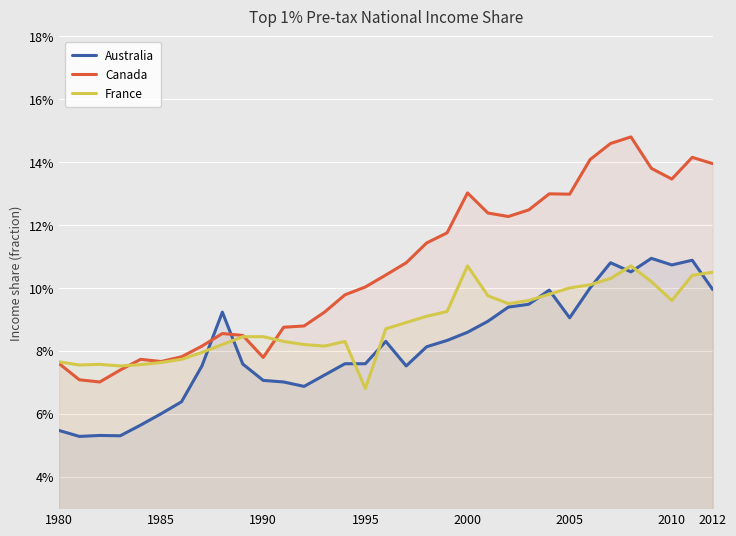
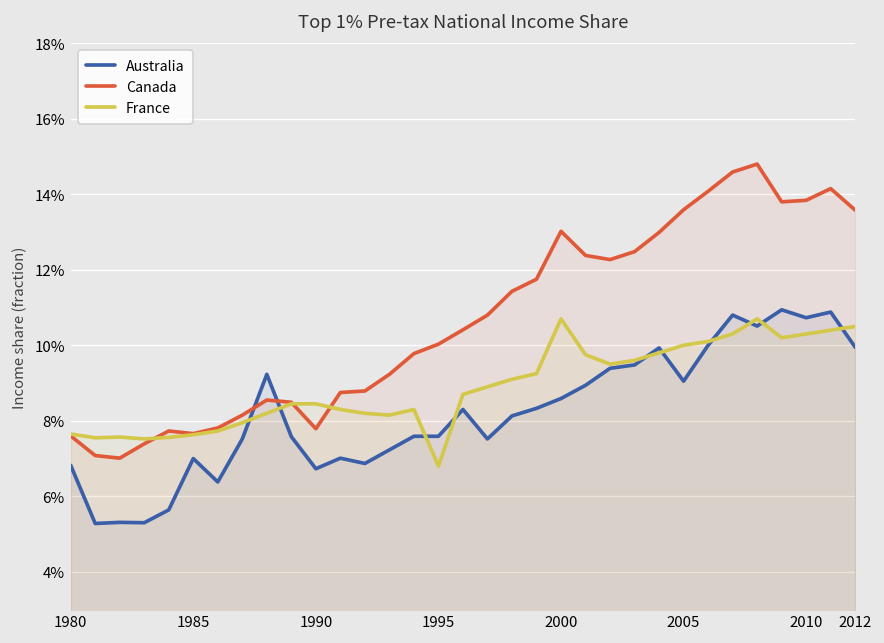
  {
    "Australia": {
-     "1980": "5.5%",
-     "1985": "6.0%",
-     "1990": "7.1%",
+     "1980": "6.8%",
+     "1985": "7.0%",
+     "1990": "6.7%",
      "1995": "7.6%",
      "2000": "8.6%",
      "2005": "9.0%",
      "2010": "10.7%",
      "2012": "10.0%"
    },
    "Canada": {
      "1990": "7.8%",
      "1995": "10.0%",
      "2000": "13.0%",
-     "2005": "13.0%",
-     "2010": "13.5%",
-     "2012": "14.0%"
+     "2005": "13.6%",
+     "2010": "13.8%",
+     "2012": "13.6%"
    },
    "France": {
      "1990": "8.5%",
      "1995": "6.8%",
      "2000": "10.7%",
      "2005": "10.0%",
-     "2010": "9.6%",
+     "2010": "10.3%",
      "2012": "10.5%"
    }
  }
